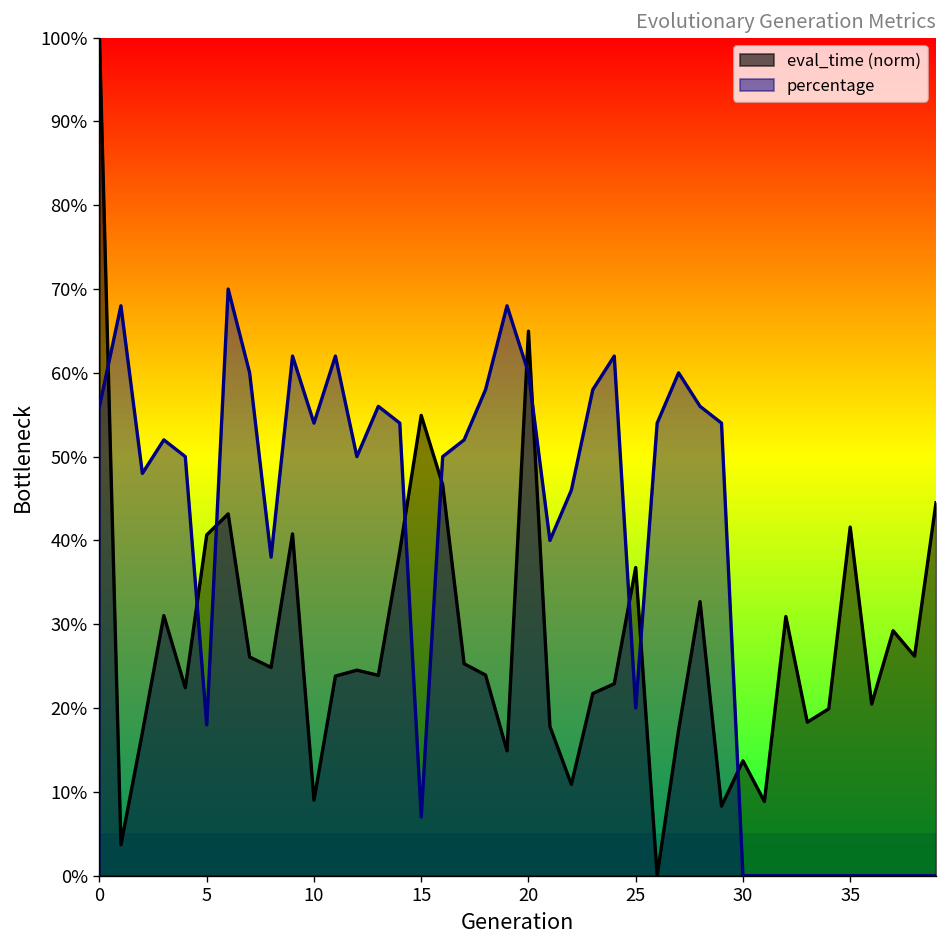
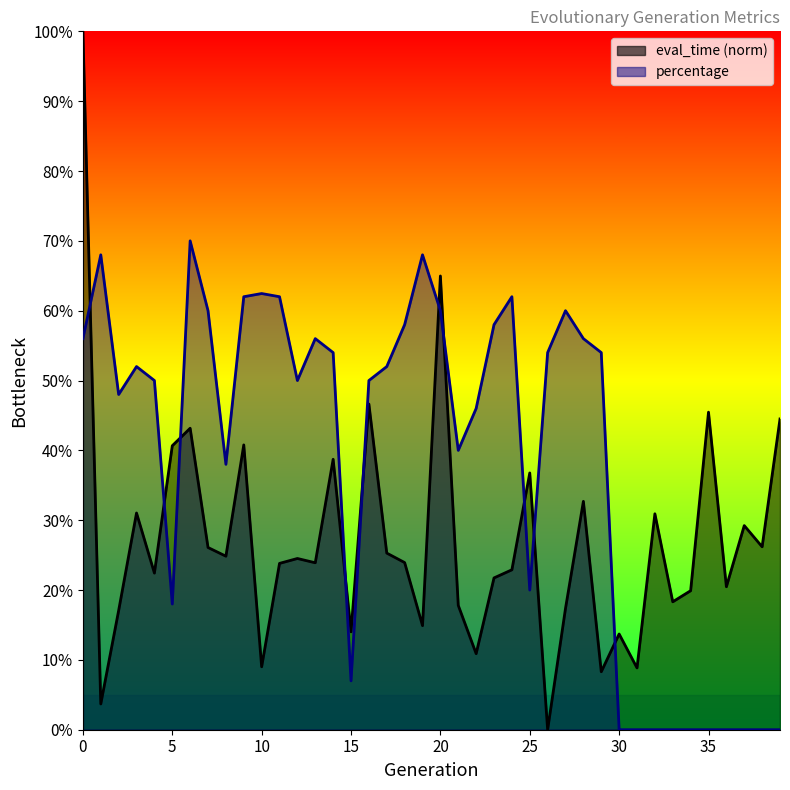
  {
    "eval_time (norm)": {
      "0": "100%",
      "5": "41%",
      "10": "9%",
-     "15": "55%",
+     "15": "14%",
      "20": "65%",
      "25": "37%",
      "30": "14%",
-     "35": "42%"
+     "35": "45%"
    },
    "percentage": {
      "0": "56%",
      "5": "18%",
-     "10": "54%",
+     "10": "62%",
      "15": "7%",
      "20": "60%",
      "25": "20%"
    }
  }
